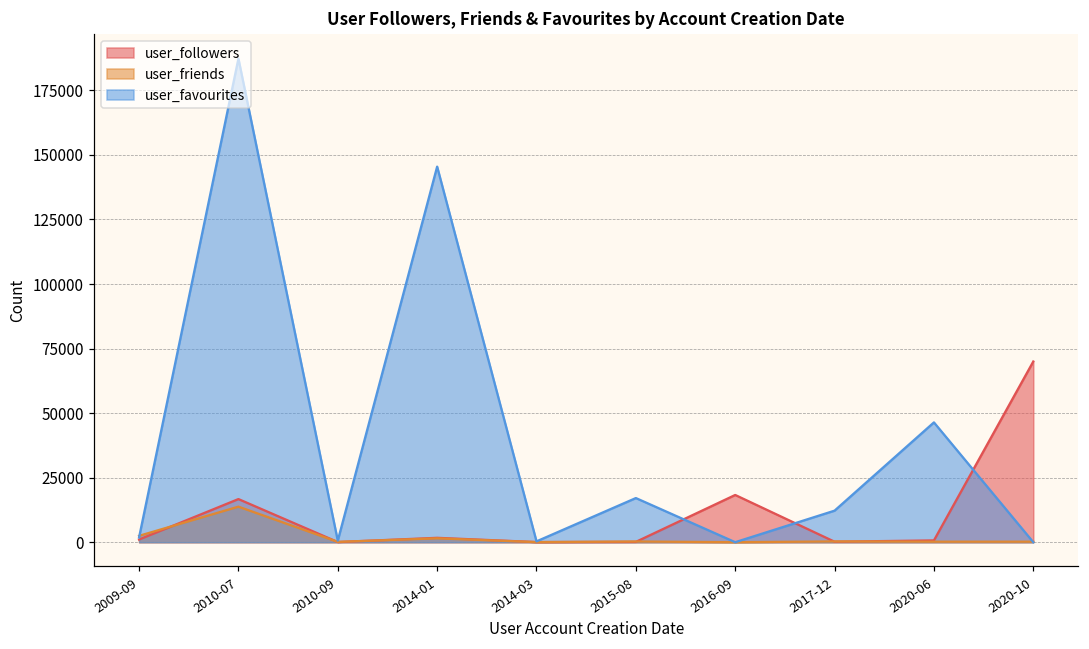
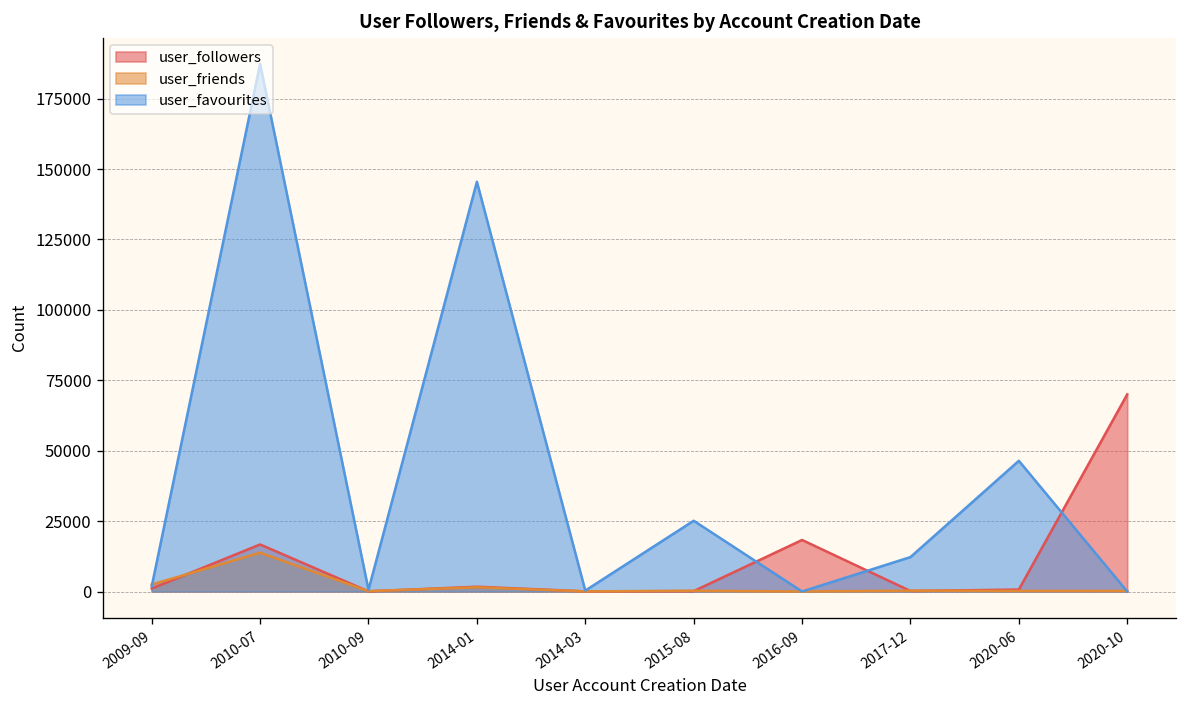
  {
    "user_favourites": {
      "2014-01": 145000,
-     "2015-08": 17000,
+     "2015-08": 25000,
      "2017-12": 12000,
      "2020-06": 46000
    }
  }
